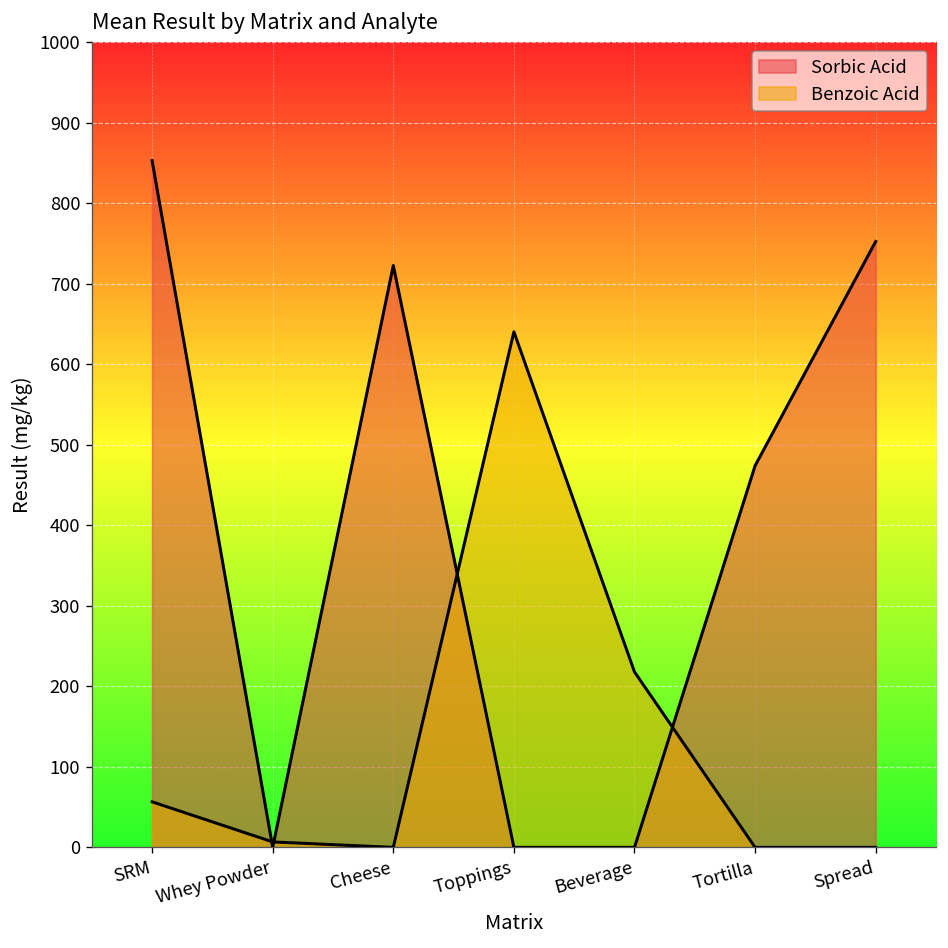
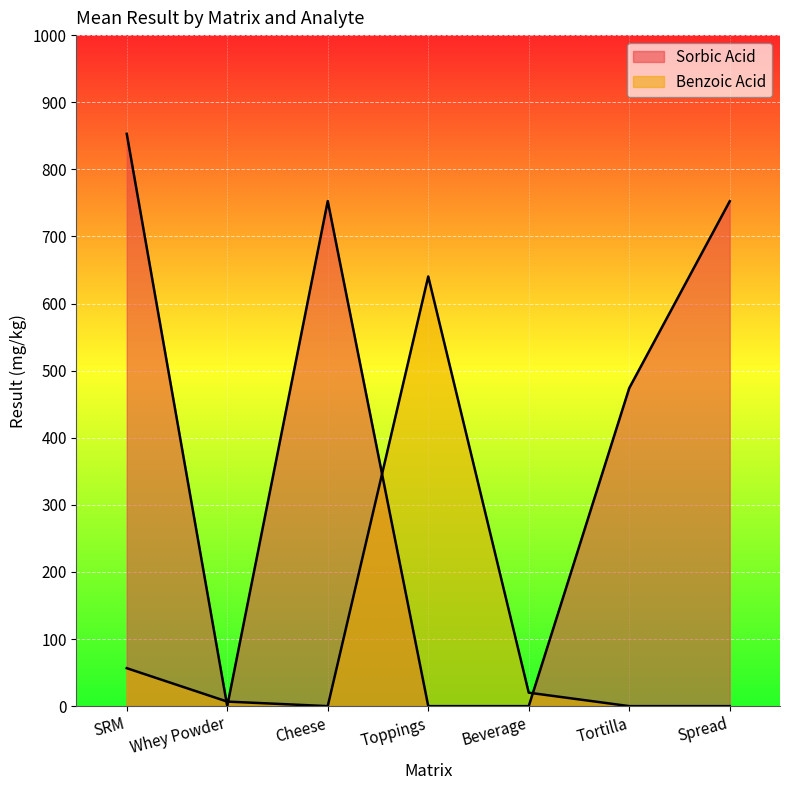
  {
    "Sorbic Acid": {
      "SRM": 850,
      "Whey Powder": 0,
-     "Cheese": 720,
+     "Cheese": 750,
      "Toppings": 0,
      "Beverage": 0,
      "Tortilla": 470,
      "Spread": 750
    },
    "Benzoic Acid": {
      "SRM": 60,
      "Whey Powder": 10,
      "Cheese": 0,
      "Toppings": 640,
-     "Beverage": 220,
+     "Beverage": 20,
      "Tortilla": 0,
      "Spread": 0
    }
  }
